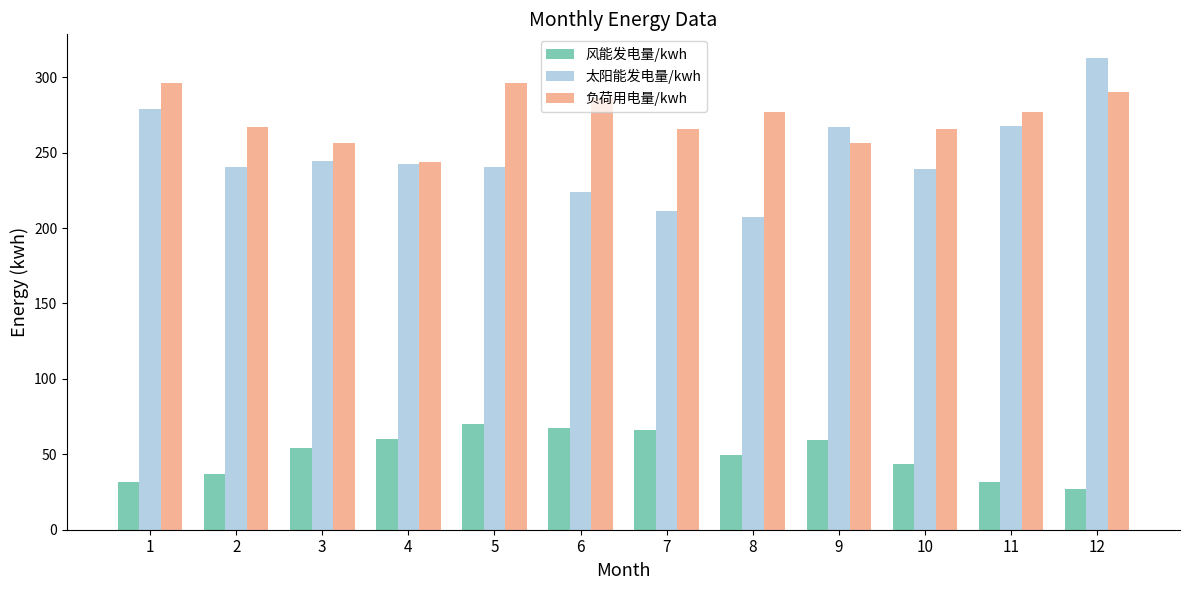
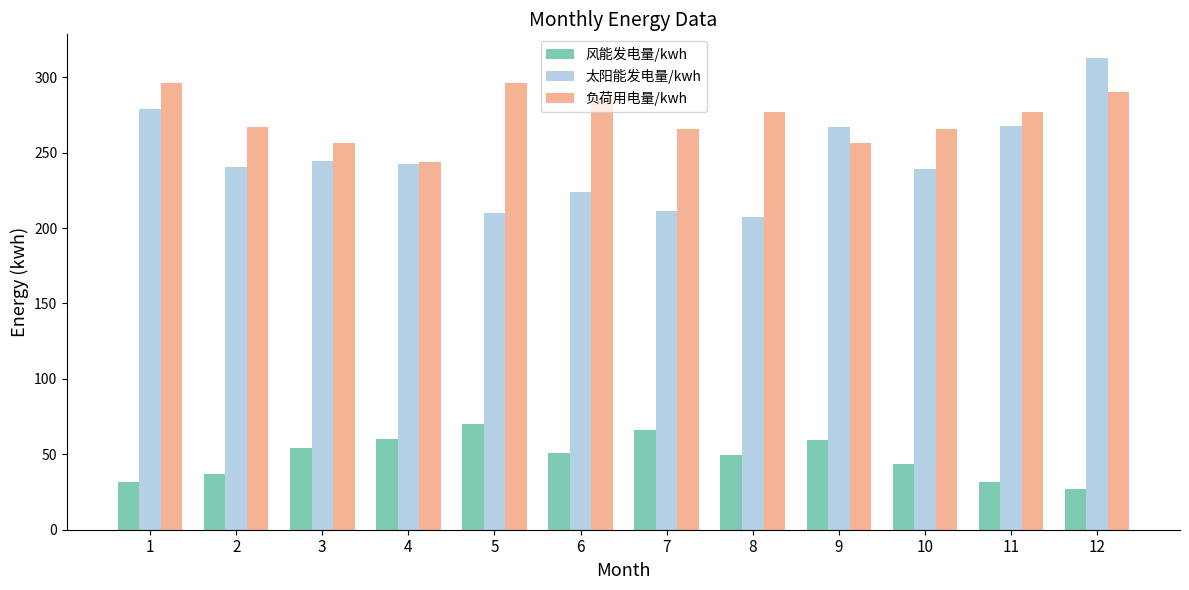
  {
    "风能发电量/kwh": {
      "1": 32,
      "2": 37,
      "3": 54,
      "4": 60,
      "5": 70,
-     "6": 67,
+     "6": 51,
      "7": 66,
      "8": 49,
      "9": 59,
      "10": 44,
      "11": 32,
      "12": 27
    },
    "太阳能发电量/kwh": {
      "1": 279,
      "2": 240,
      "3": 245,
      "4": 242,
-     "5": 240,
+     "5": 210,
      "6": 224,
      "7": 211,
      "8": 207,
      "9": 267,
      "10": 239,
      "11": 268,
      "12": 313
    },
    "负荷用电量/kwh": {
      "1": 296,
      "2": 267,
      "3": 256,
      "4": 244,
      "5": 296,
      "7": 266,
      "8": 277,
      "9": 257,
      "10": 266,
      "11": 277,
      "12": 290
    }
  }
